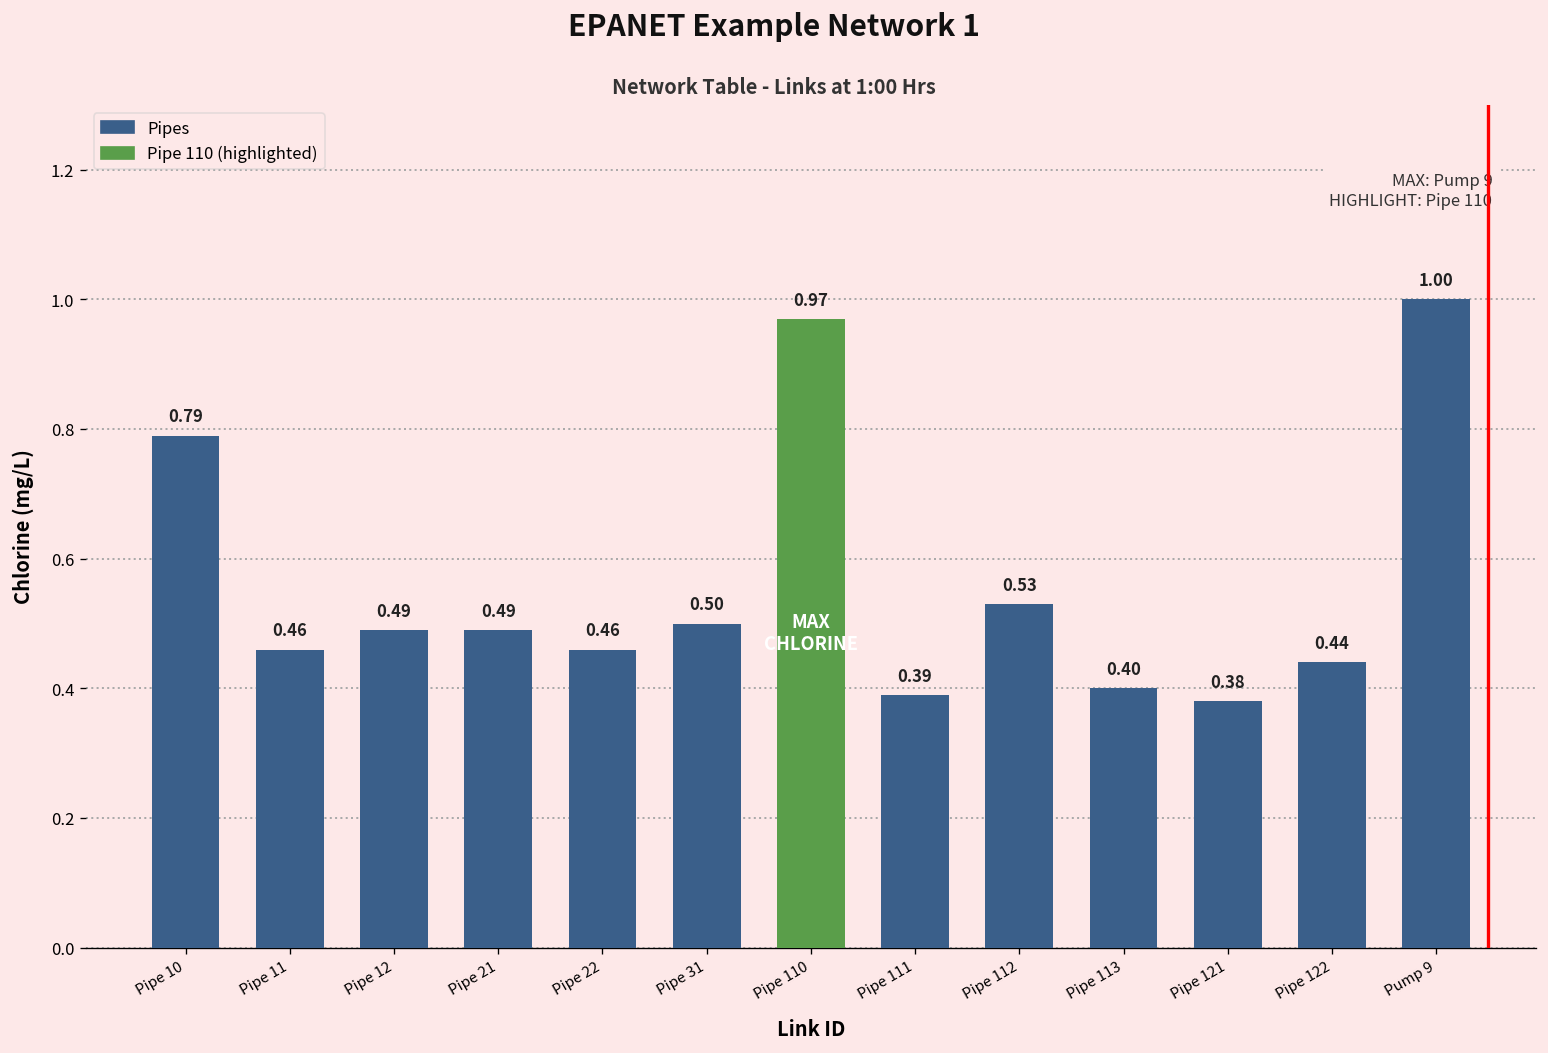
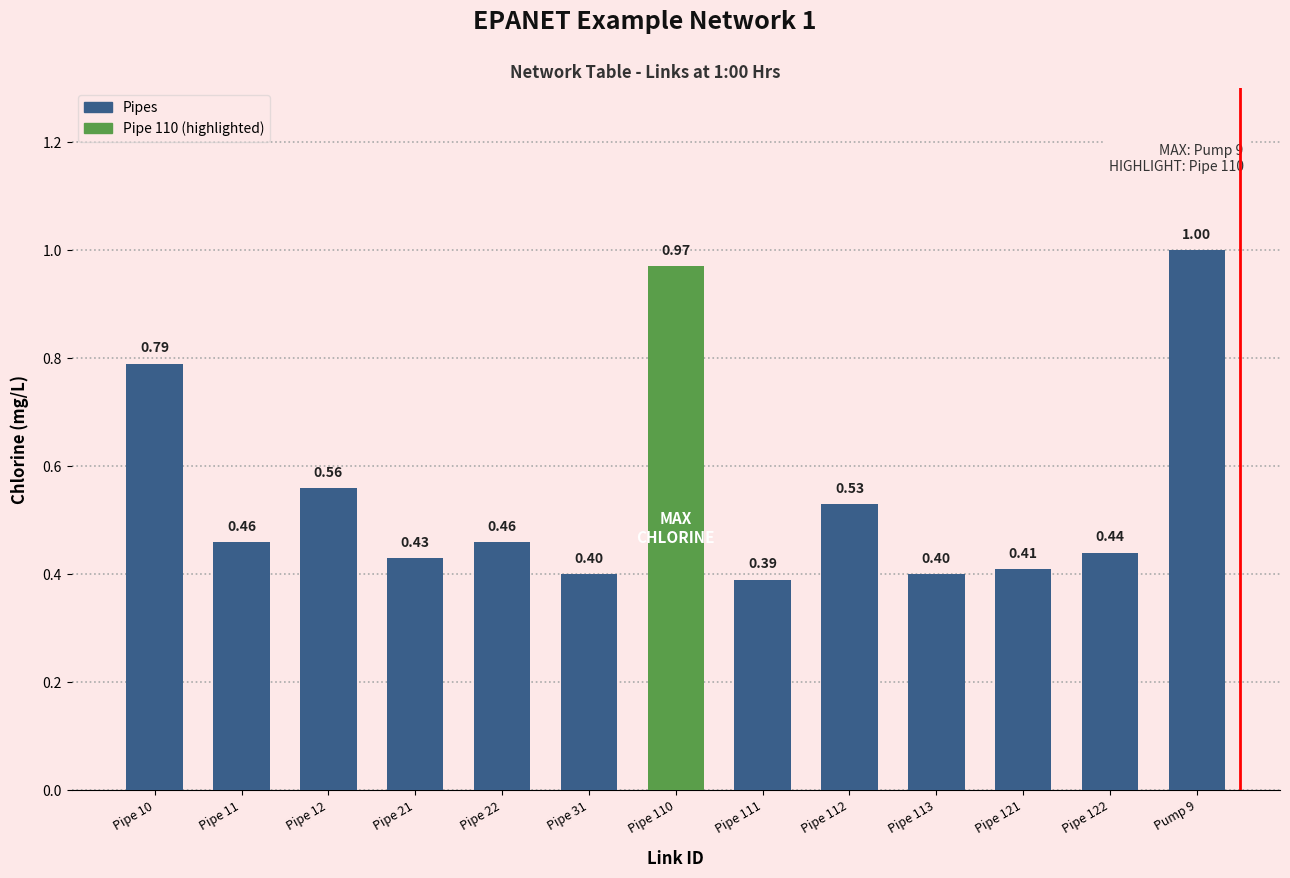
  {
    "Pipe 10": 0.79,
    "Pipe 11": 0.46,
-   "Pipe 12": 0.49,
-   "Pipe 21": 0.49,
+   "Pipe 12": 0.56,
+   "Pipe 21": 0.43,
    "Pipe 22": 0.46,
-   "Pipe 31": 0.50,
+   "Pipe 31": 0.40,
    "Pipe 110": 0.97,
    "Pipe 111": 0.39,
    "Pipe 112": 0.53,
    "Pipe 113": 0.40,
-   "Pipe 121": 0.38,
+   "Pipe 121": 0.41,
    "Pipe 122": 0.44,
    "Pump 9": 1.00
  }
